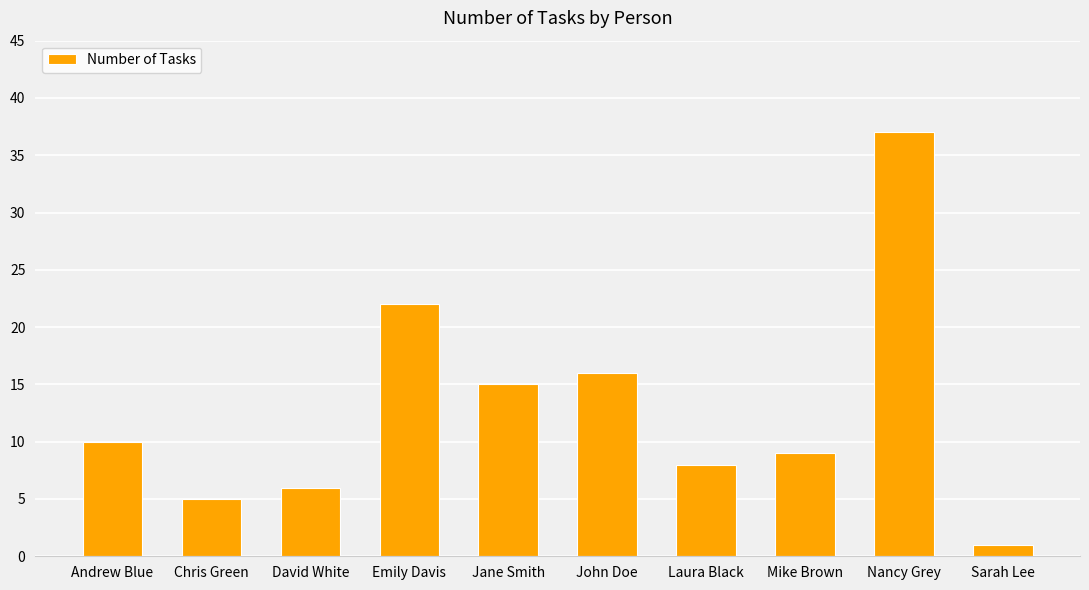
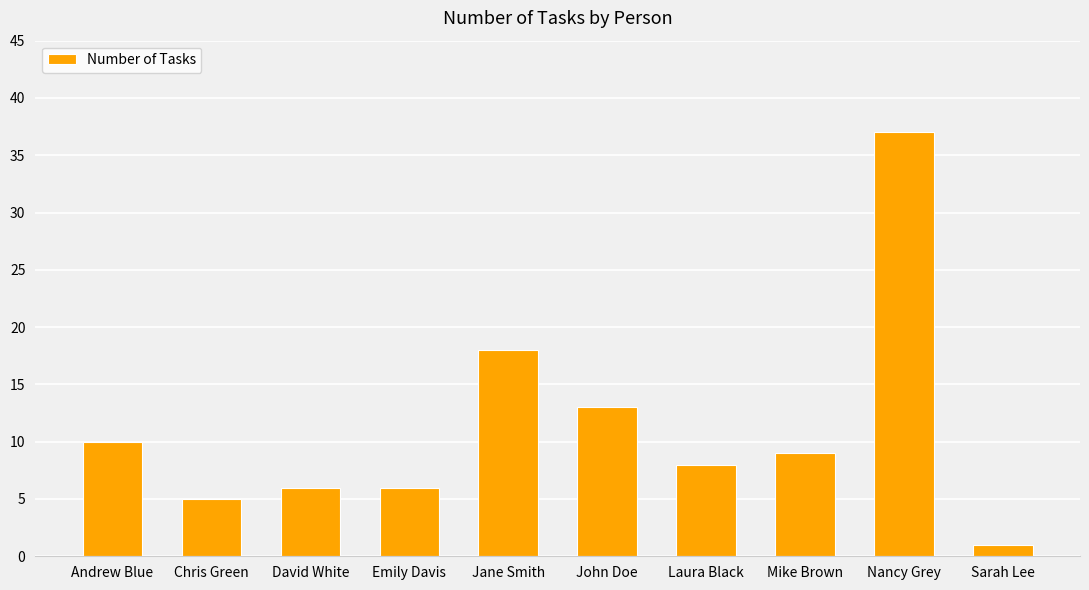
  {
    "Andrew Blue": 10,
    "Chris Green": 5,
    "David White": 6,
-   "Emily Davis": 22,
-   "Jane Smith": 15,
-   "John Doe": 16,
+   "Emily Davis": 6,
+   "Jane Smith": 18,
+   "John Doe": 13,
    "Laura Black": 8,
    "Mike Brown": 9,
    "Nancy Grey": 37,
    "Sarah Lee": 1
  }
